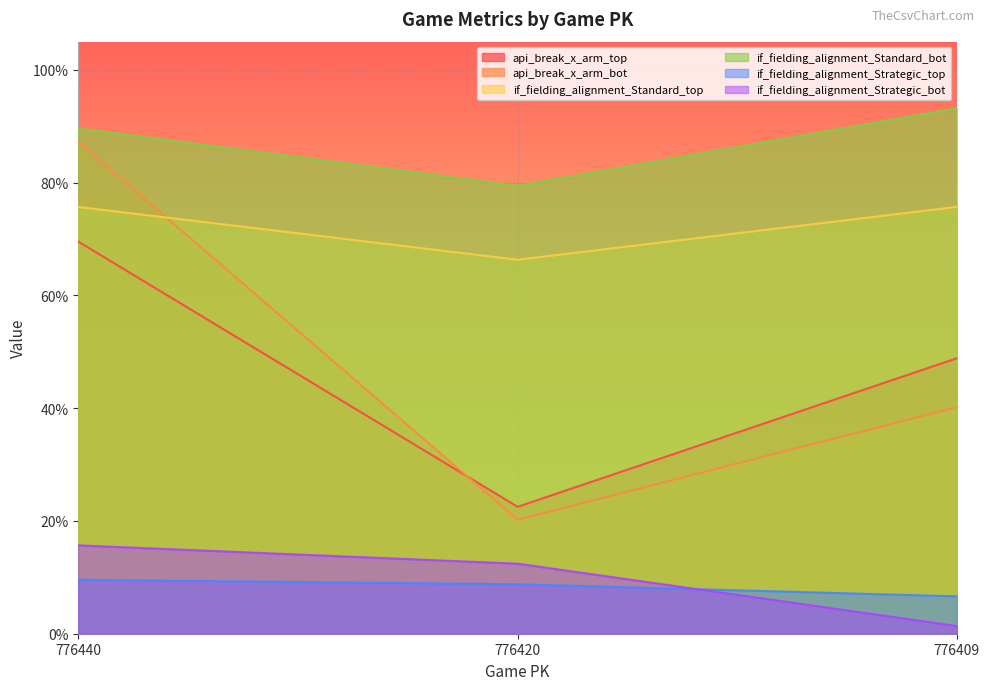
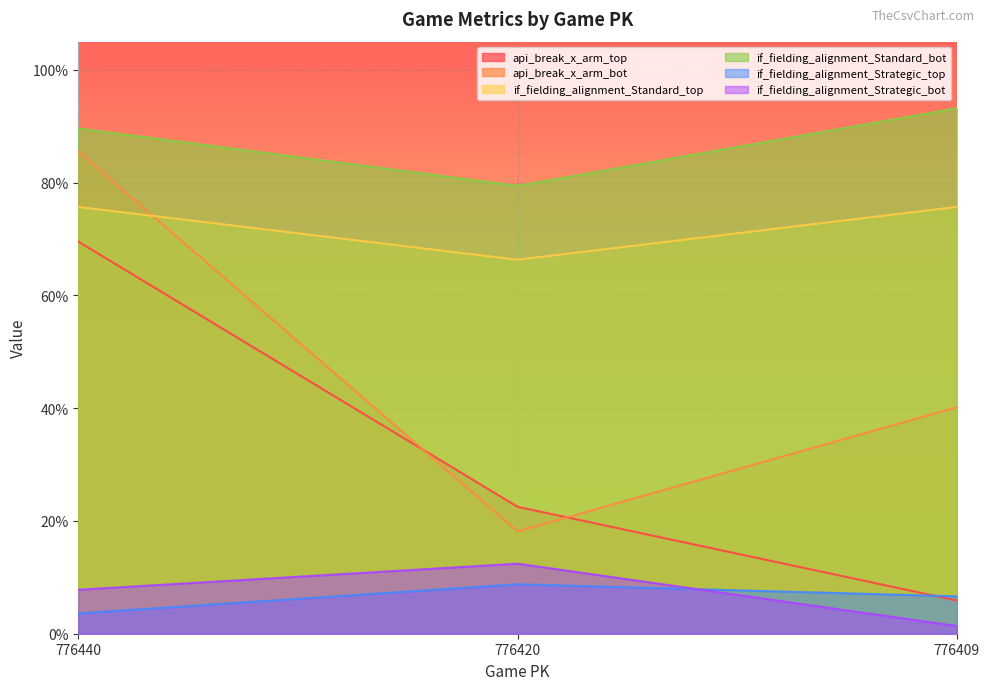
  {
    "api_break_x_arm_top": {
      "776440": "70%",
      "776420": "23%",
-     "776409": "49%"
+     "776409": "6%"
    },
    "api_break_x_arm_bot": {
-     "776440": "87%",
-     "776420": "20%",
+     "776440": "86%",
+     "776420": "18%",
      "776409": "40%"
    },
    "if_fielding_alignment_Standard_top": {
      "776440": "76%",
      "776420": "66%",
      "776409": "76%"
    },
    "if_fielding_alignment_Standard_bot": {
      "776440": "90%",
      "776420": "79%",
      "776409": "93%"
    },
    "if_fielding_alignment_Strategic_top": {
-     "776440": "10%",
+     "776440": "4%",
      "776420": "9%",
      "776409": "7%"
    },
    "if_fielding_alignment_Strategic_bot": {
-     "776440": "16%",
+     "776440": "8%",
      "776420": "12%",
      "776409": "1%"
    }
  }
